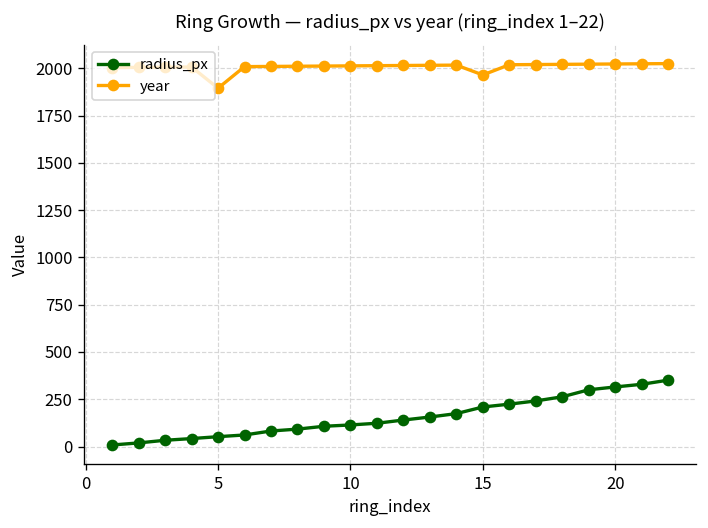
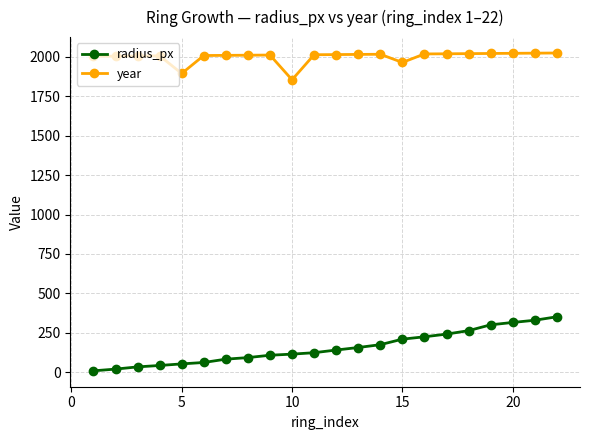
  {
    "radius_px": {
      "5": 50,
      "10": 110,
      "15": 210,
      "20": 320
    },
    "year": {
      "5": 1900,
-     "10": 2010,
+     "10": 1860,
      "15": 1970,
      "20": 2020
    }
  }
